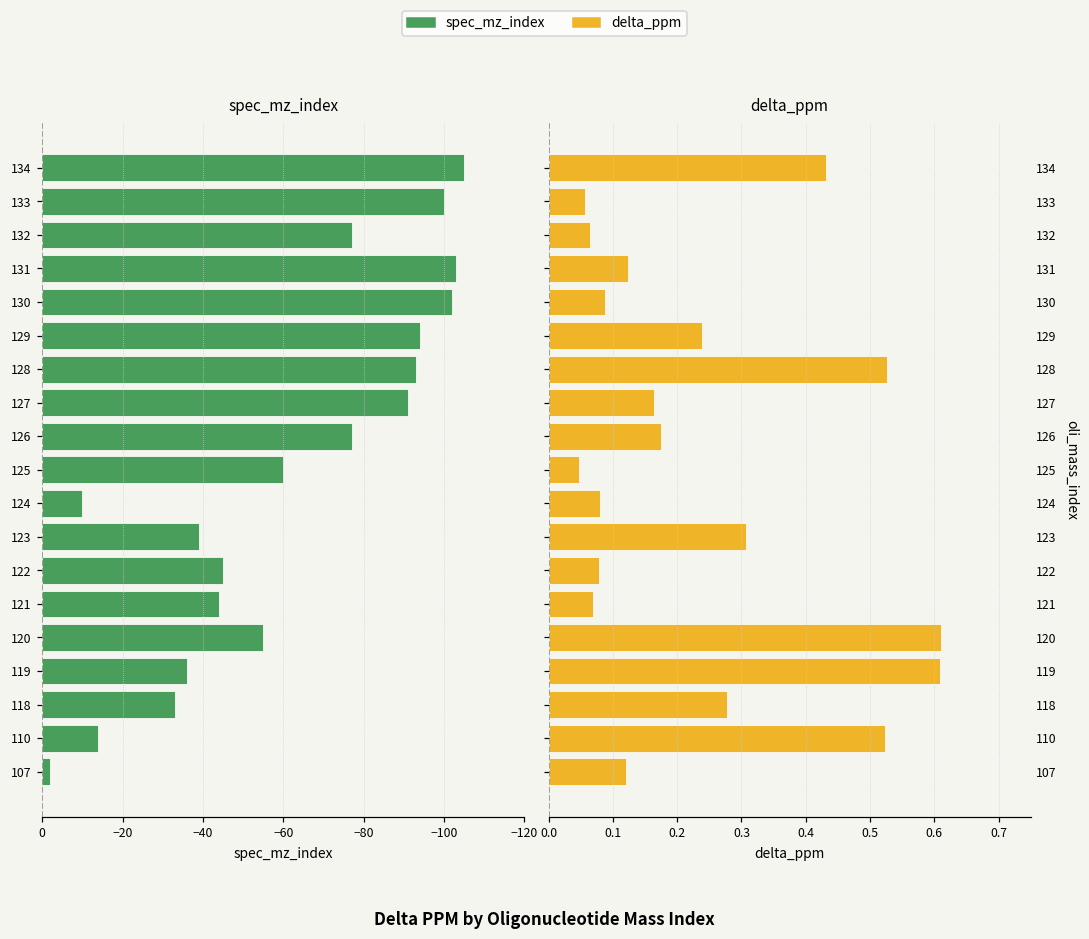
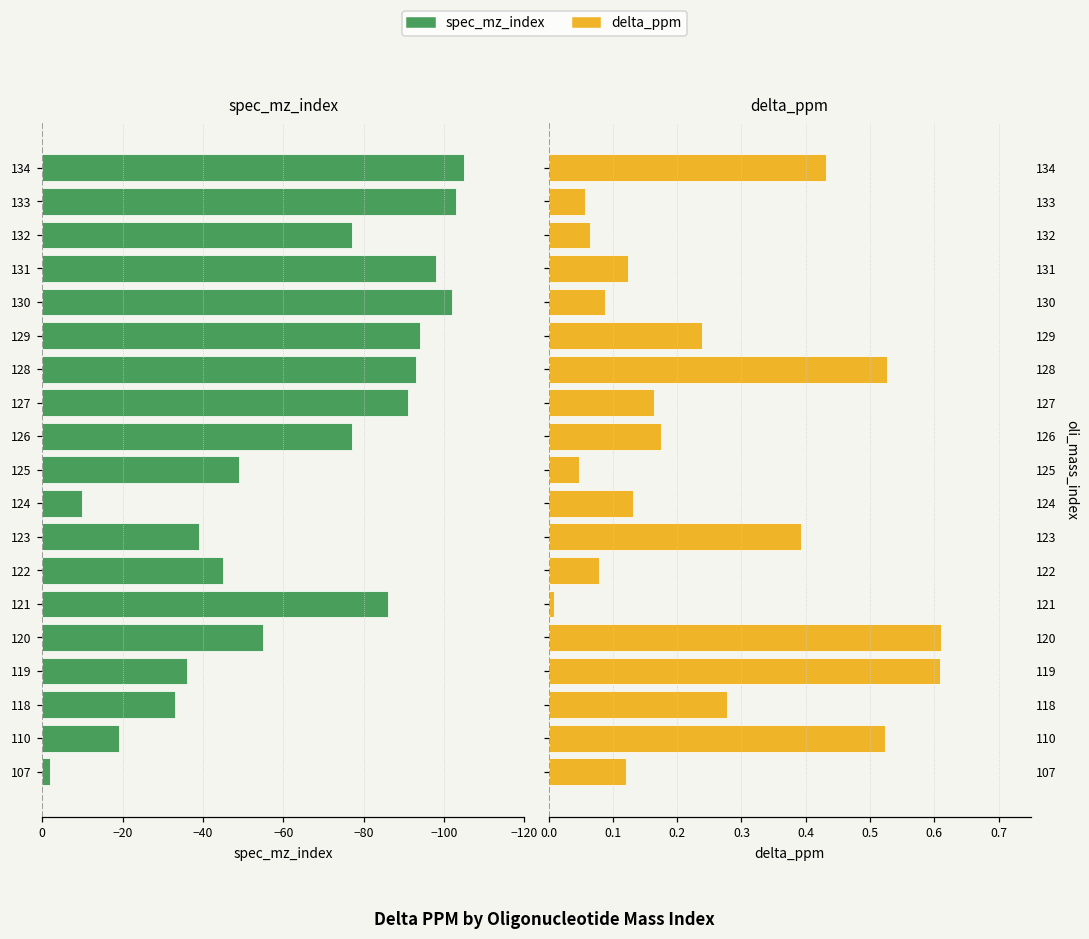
  {
    "spec_mz_index": {
      "134": -105,
-     "133": -100,
+     "133": -103,
      "132": -77,
-     "131": -103,
+     "131": -98,
      "130": -102,
      "129": -94,
      "128": -93,
      "127": -91,
      "126": -77,
-     "125": -60,
+     "125": -49,
      "124": -10,
      "123": -39,
      "122": -45,
-     "121": -44,
+     "121": -86,
      "120": -55,
      "119": -36,
      "118": -33,
-     "110": -14,
+     "110": -19,
      "107": -2
    },
    "delta_ppm": {
      "134": 0.43,
      "133": 0.06,
      "132": 0.06,
      "131": 0.12,
      "130": 0.09,
      "129": 0.24,
      "128": 0.53,
      "127": 0.16,
      "126": 0.17,
      "125": 0.05,
-     "124": 0.08,
-     "123": 0.31,
+     "124": 0.13,
+     "123": 0.39,
      "122": 0.08,
-     "121": 0.07,
+     "121": 0.01,
      "120": 0.61,
      "119": 0.61,
      "118": 0.28,
      "110": 0.52,
      "107": 0.12
    }
  }
